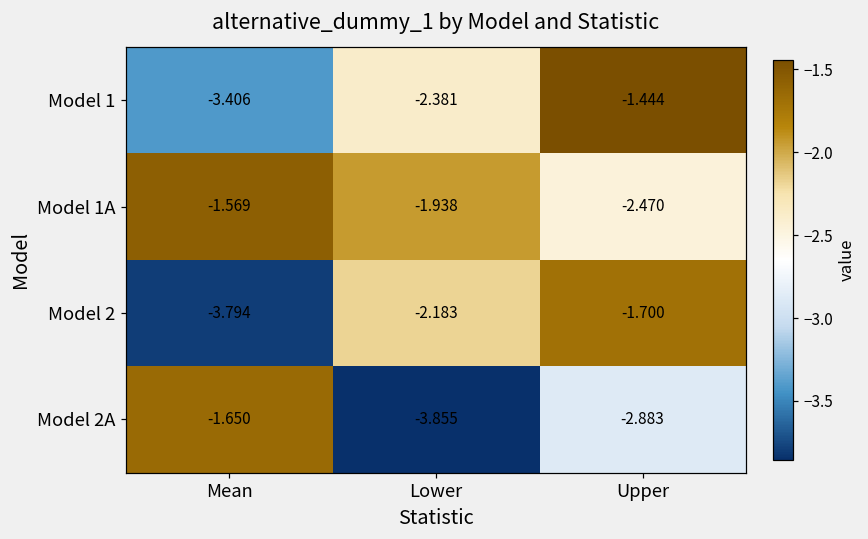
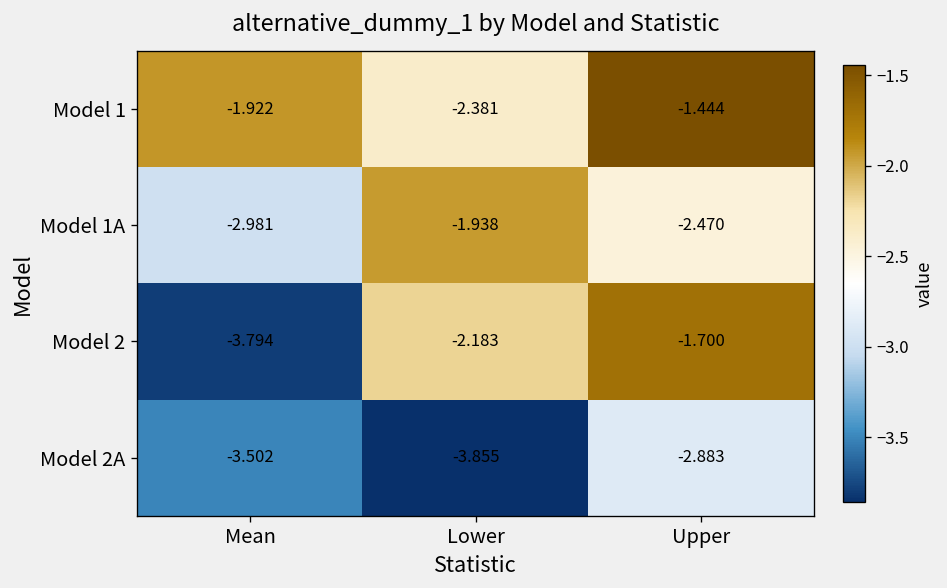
  {
    "Model 1": {
-     "Mean": -3.406,
+     "Mean": -1.922,
      "Lower": -2.381,
      "Upper": -1.444
    },
    "Model 1A": {
-     "Mean": -1.569,
+     "Mean": -2.981,
      "Lower": -1.938,
      "Upper": -2.470
    },
    "Model 2": {
      "Mean": -3.794,
      "Lower": -2.183,
      "Upper": -1.700
    },
    "Model 2A": {
-     "Mean": -1.650,
+     "Mean": -3.502,
      "Lower": -3.855,
      "Upper": -2.883
    }
  }
